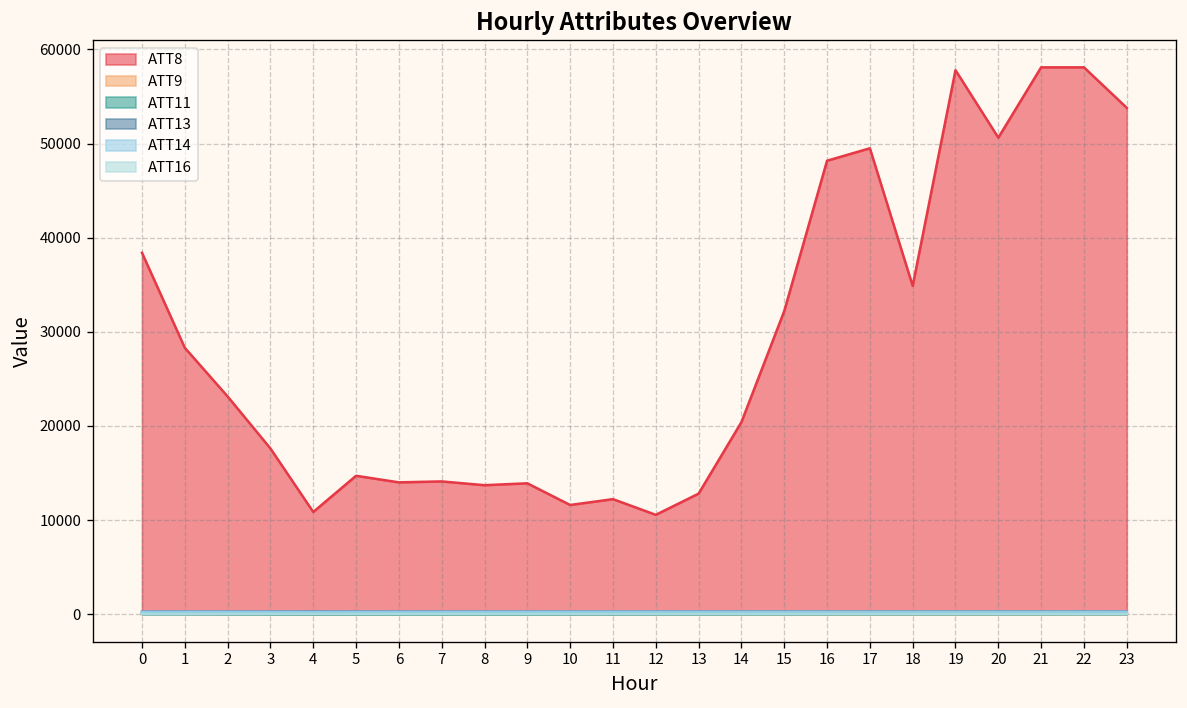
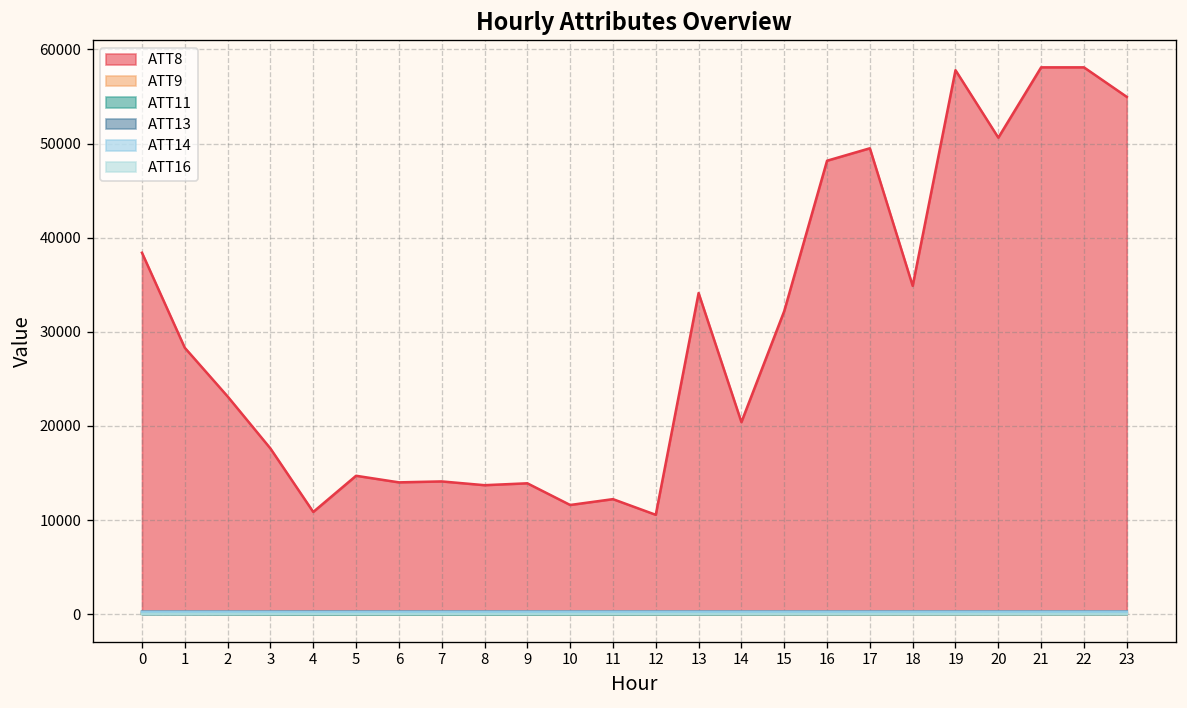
  {
    "ATT8": {
      "0": 38000,
      "1": 28000,
      "2": 23000,
      "3": 18000,
      "4": 11000,
      "5": 15000,
      "6": 14000,
      "7": 14000,
      "8": 14000,
      "9": 14000,
      "10": 12000,
      "11": 12000,
      "12": 11000,
-     "13": 13000,
+     "13": 34000,
      "14": 20000,
      "15": 32000,
      "16": 48000,
      "17": 50000,
      "18": 35000,
      "19": 58000,
      "20": 51000,
      "21": 58000,
      "22": 58000,
-     "23": 54000
+     "23": 55000
    }
  }
